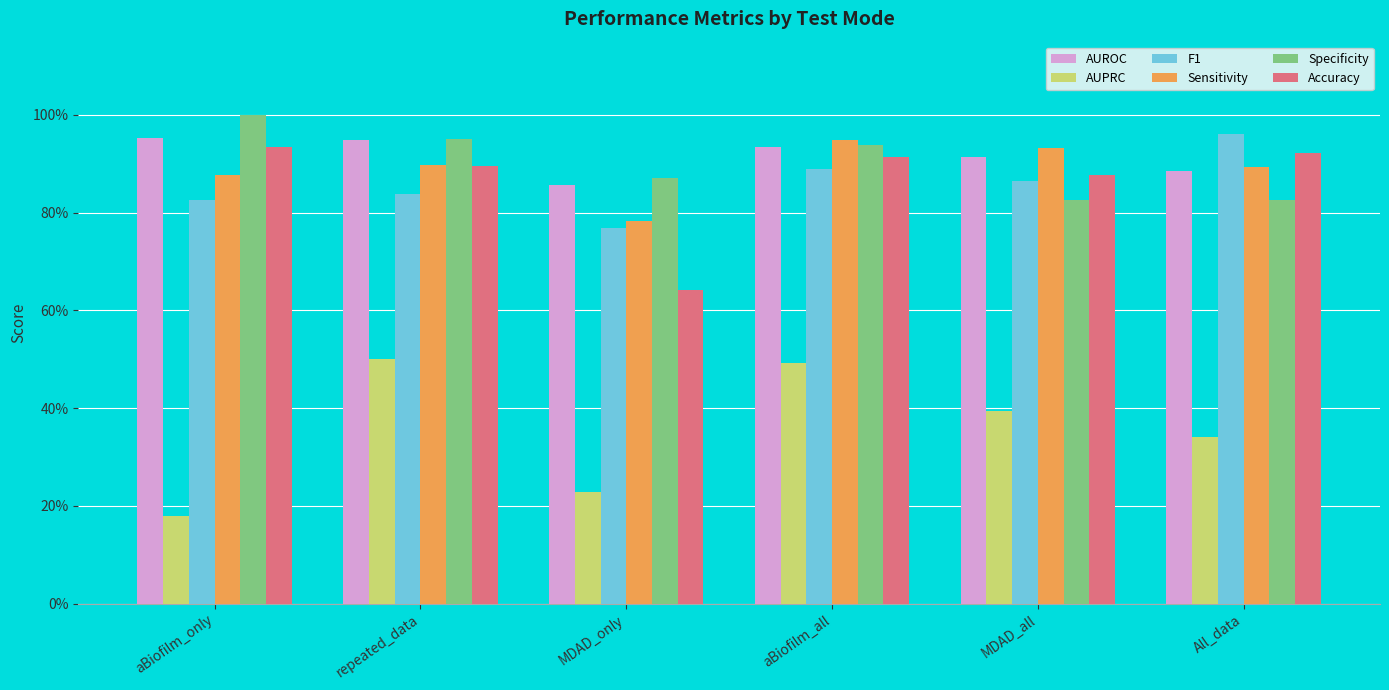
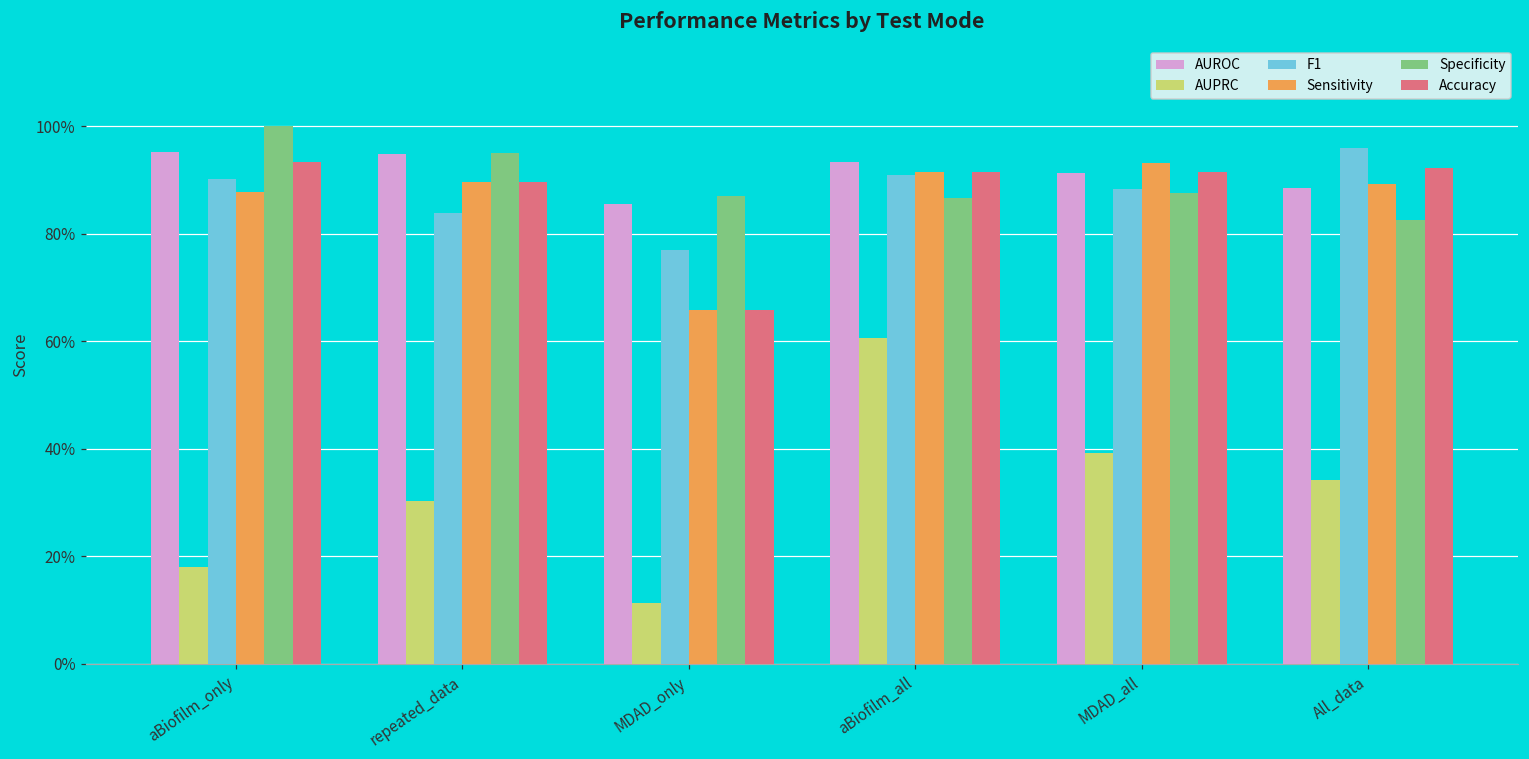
  {
    "AUROC": {
      "aBiofilm_only": "95%",
      "repeated_data": "95%",
      "MDAD_only": "86%",
      "aBiofilm_all": "93%",
      "MDAD_all": "91%",
      "All_data": "89%"
    },
    "AUPRC": {
      "aBiofilm_only": "18%",
-     "repeated_data": "50%",
-     "MDAD_only": "23%",
-     "aBiofilm_all": "49%",
+     "repeated_data": "30%",
+     "MDAD_only": "11%",
+     "aBiofilm_all": "61%",
      "MDAD_all": "39%",
      "All_data": "34%"
    },
    "F1": {
-     "aBiofilm_only": "83%",
+     "aBiofilm_only": "90%",
      "repeated_data": "84%",
      "MDAD_only": "77%",
-     "aBiofilm_all": "89%",
-     "MDAD_all": "87%",
+     "aBiofilm_all": "91%",
+     "MDAD_all": "88%",
      "All_data": "96%"
    },
    "Sensitivity": {
      "aBiofilm_only": "88%",
      "repeated_data": "90%",
-     "MDAD_only": "78%",
-     "aBiofilm_all": "95%",
+     "MDAD_only": "66%",
+     "aBiofilm_all": "92%",
      "MDAD_all": "93%",
      "All_data": "89%"
    },
    "Specificity": {
      "aBiofilm_only": "100%",
      "repeated_data": "95%",
      "MDAD_only": "87%",
-     "aBiofilm_all": "94%",
-     "MDAD_all": "83%",
+     "aBiofilm_all": "87%",
+     "MDAD_all": "88%",
      "All_data": "83%"
    },
    "Accuracy": {
      "aBiofilm_only": "93%",
      "repeated_data": "90%",
-     "MDAD_only": "64%",
+     "MDAD_only": "66%",
      "aBiofilm_all": "91%",
-     "MDAD_all": "88%",
+     "MDAD_all": "91%",
      "All_data": "92%"
    }
  }
